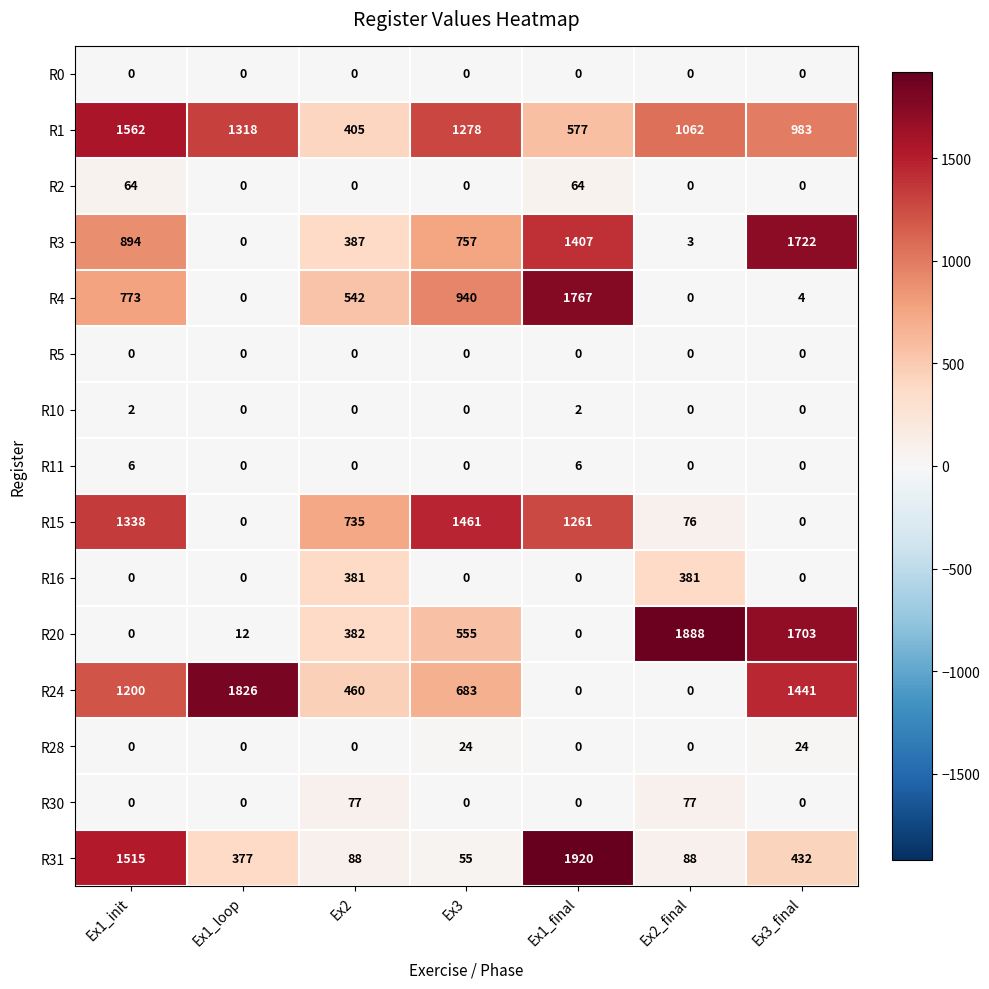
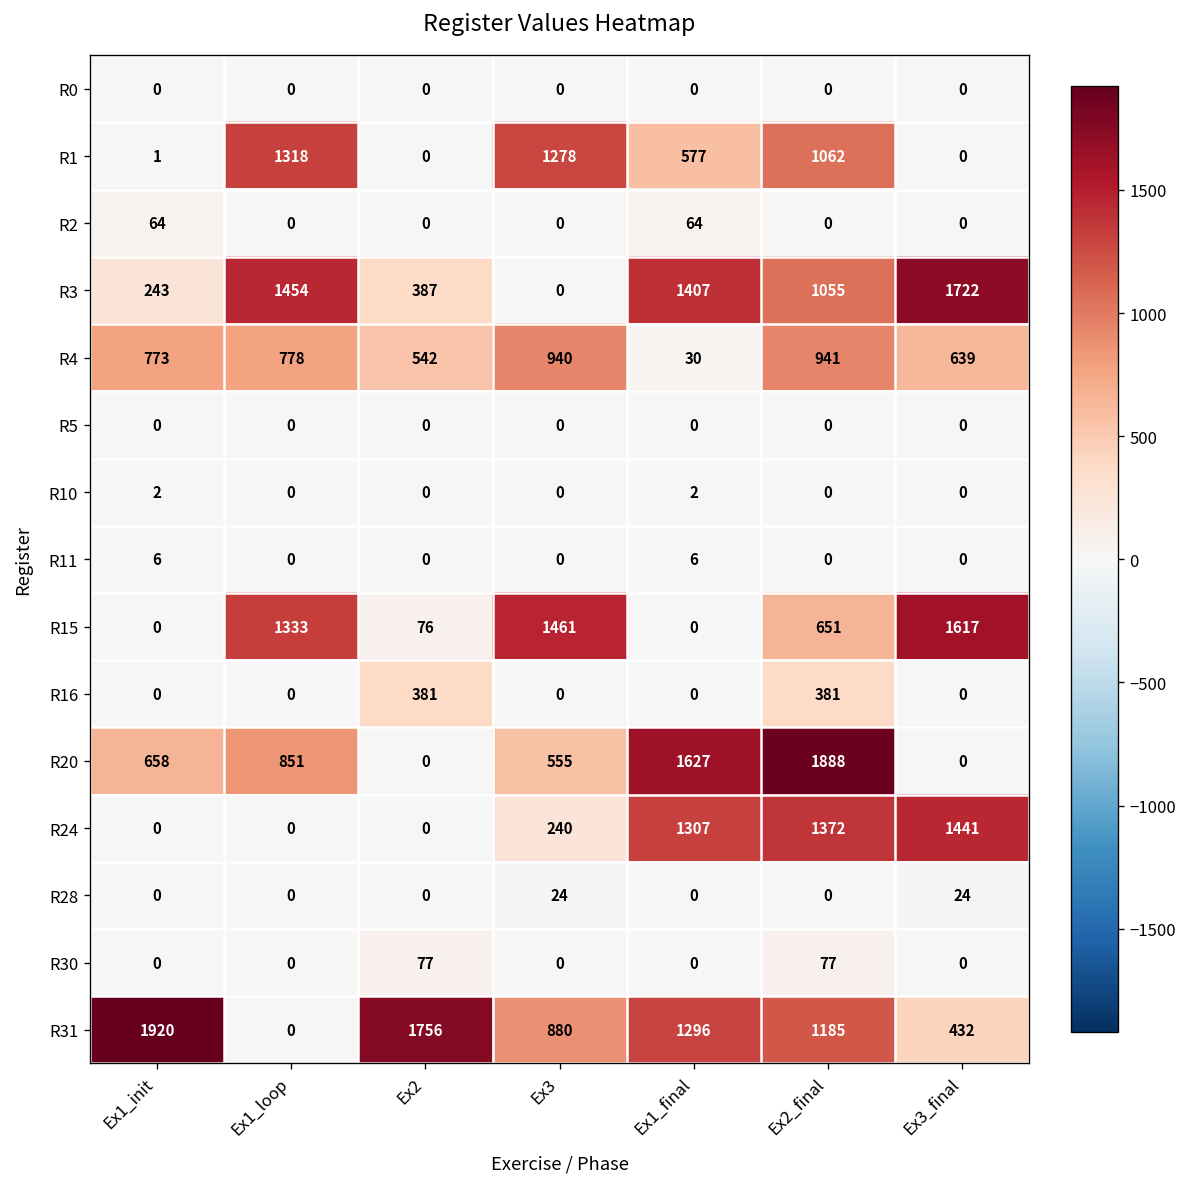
  {
    "R0": {
      "Ex1_init": 0,
      "Ex1_loop": 0,
      "Ex2": 0,
      "Ex3": 0,
      "Ex1_final": 0,
      "Ex2_final": 0,
      "Ex3_final": 0
    },
    "R1": {
-     "Ex1_init": 1562,
+     "Ex1_init": 1,
      "Ex1_loop": 1318,
-     "Ex2": 405,
+     "Ex2": 0,
      "Ex3": 1278,
      "Ex1_final": 577,
      "Ex2_final": 1062,
-     "Ex3_final": 983
+     "Ex3_final": 0
    },
    "R2": {
      "Ex1_init": 64,
      "Ex1_loop": 0,
      "Ex2": 0,
      "Ex3": 0,
      "Ex1_final": 64,
      "Ex2_final": 0,
      "Ex3_final": 0
    },
    "R3": {
-     "Ex1_init": 894,
-     "Ex1_loop": 0,
+     "Ex1_init": 243,
+     "Ex1_loop": 1454,
      "Ex2": 387,
-     "Ex3": 757,
+     "Ex3": 0,
      "Ex1_final": 1407,
-     "Ex2_final": 3,
+     "Ex2_final": 1055,
      "Ex3_final": 1722
    },
    "R4": {
      "Ex1_init": 773,
-     "Ex1_loop": 0,
+     "Ex1_loop": 778,
      "Ex2": 542,
      "Ex3": 940,
-     "Ex1_final": 1767,
-     "Ex2_final": 0,
-     "Ex3_final": 4
+     "Ex1_final": 30,
+     "Ex2_final": 941,
+     "Ex3_final": 639
    },
    "R5": {
      "Ex1_init": 0,
      "Ex1_loop": 0,
      "Ex2": 0,
      "Ex3": 0,
      "Ex1_final": 0,
      "Ex2_final": 0,
      "Ex3_final": 0
    },
    "R10": {
      "Ex1_init": 2,
      "Ex1_loop": 0,
      "Ex2": 0,
      "Ex3": 0,
      "Ex1_final": 2,
      "Ex2_final": 0,
      "Ex3_final": 0
    },
    "R11": {
      "Ex1_init": 6,
      "Ex1_loop": 0,
      "Ex2": 0,
      "Ex3": 0,
      "Ex1_final": 6,
      "Ex2_final": 0,
      "Ex3_final": 0
    },
    "R15": {
-     "Ex1_init": 1338,
-     "Ex1_loop": 0,
-     "Ex2": 735,
+     "Ex1_init": 0,
+     "Ex1_loop": 1333,
+     "Ex2": 76,
      "Ex3": 1461,
-     "Ex1_final": 1261,
-     "Ex2_final": 76,
-     "Ex3_final": 0
+     "Ex1_final": 0,
+     "Ex2_final": 651,
+     "Ex3_final": 1617
    },
    "R16": {
      "Ex1_init": 0,
      "Ex1_loop": 0,
      "Ex2": 381,
      "Ex3": 0,
      "Ex1_final": 0,
      "Ex2_final": 381,
      "Ex3_final": 0
    },
    "R20": {
-     "Ex1_init": 0,
-     "Ex1_loop": 12,
-     "Ex2": 382,
+     "Ex1_init": 658,
+     "Ex1_loop": 851,
+     "Ex2": 0,
      "Ex3": 555,
-     "Ex1_final": 0,
+     "Ex1_final": 1627,
      "Ex2_final": 1888,
-     "Ex3_final": 1703
+     "Ex3_final": 0
    },
    "R24": {
-     "Ex1_init": 1200,
-     "Ex1_loop": 1826,
-     "Ex2": 460,
-     "Ex3": 683,
-     "Ex1_final": 0,
-     "Ex2_final": 0,
+     "Ex1_init": 0,
+     "Ex1_loop": 0,
+     "Ex2": 0,
+     "Ex3": 240,
+     "Ex1_final": 1307,
+     "Ex2_final": 1372,
      "Ex3_final": 1441
    },
    "R28": {
      "Ex1_init": 0,
      "Ex1_loop": 0,
      "Ex2": 0,
      "Ex3": 24,
      "Ex1_final": 0,
      "Ex2_final": 0,
      "Ex3_final": 24
    },
    "R30": {
      "Ex1_init": 0,
      "Ex1_loop": 0,
      "Ex2": 77,
      "Ex3": 0,
      "Ex1_final": 0,
      "Ex2_final": 77,
      "Ex3_final": 0
    },
    "R31": {
-     "Ex1_init": 1515,
-     "Ex1_loop": 377,
-     "Ex2": 88,
-     "Ex3": 55,
-     "Ex1_final": 1920,
-     "Ex2_final": 88,
+     "Ex1_init": 1920,
+     "Ex1_loop": 0,
+     "Ex2": 1756,
+     "Ex3": 880,
+     "Ex1_final": 1296,
+     "Ex2_final": 1185,
      "Ex3_final": 432
    }
  }
